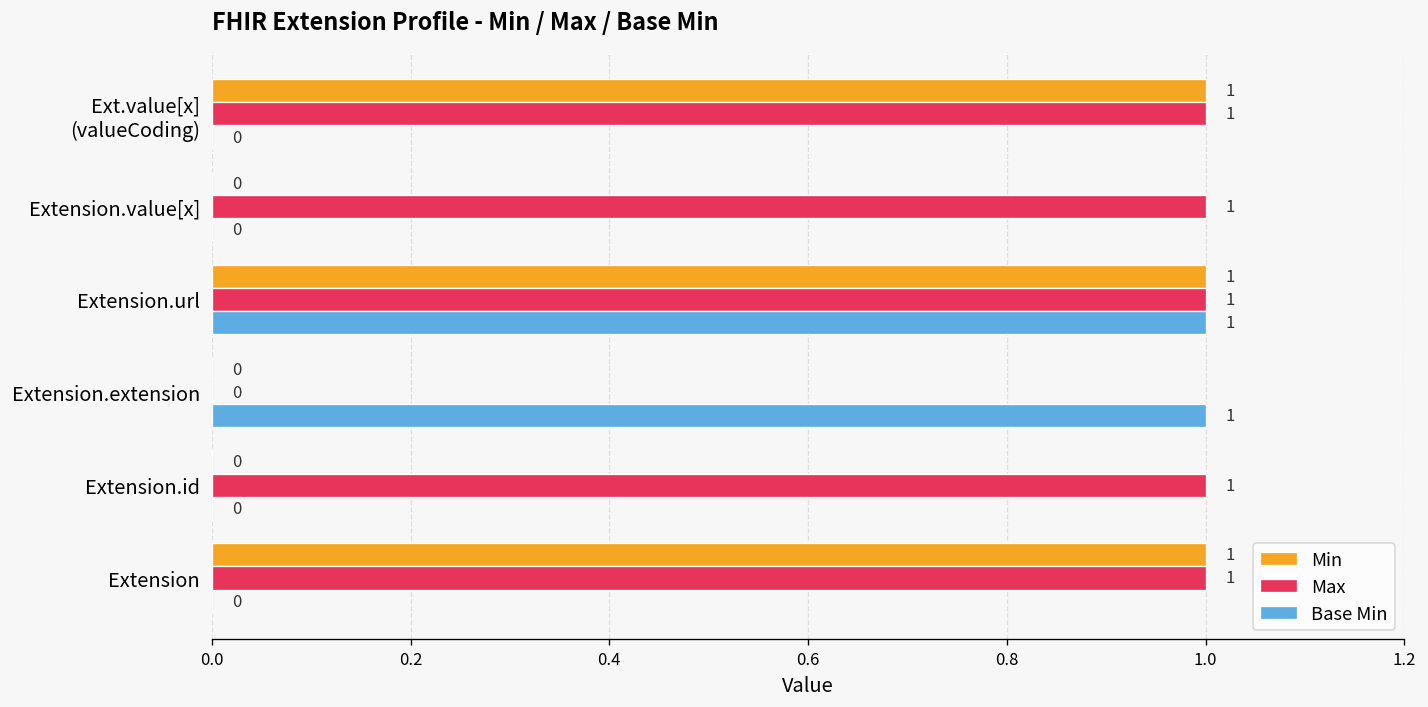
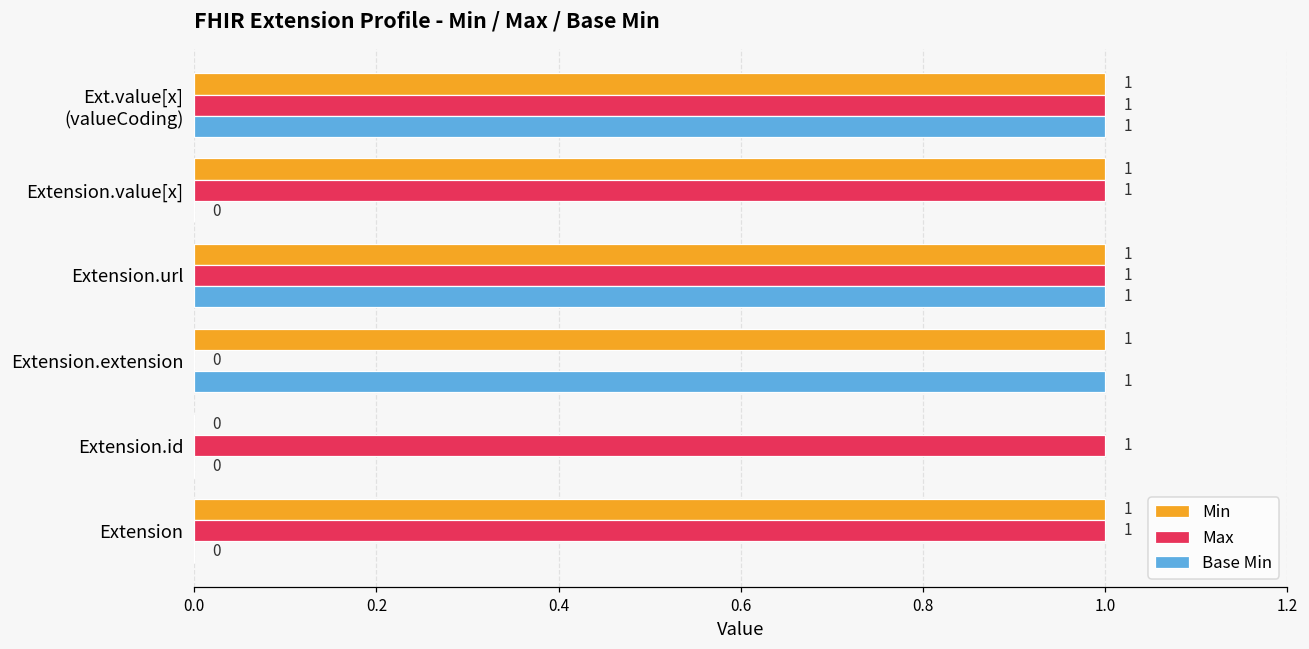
  {
    "Min": {
      "Ext.value[x] (valueCoding)": 1,
-     "Extension.value[x]": 0,
+     "Extension.value[x]": 1,
      "Extension.url": 1,
-     "Extension.extension": 0,
+     "Extension.extension": 1,
      "Extension.id": 0,
      "Extension": 1
    },
    "Max": {
      "Ext.value[x] (valueCoding)": 1,
      "Extension.value[x]": 1,
      "Extension.url": 1,
      "Extension.extension": 0,
      "Extension.id": 1,
      "Extension": 1
    },
    "Base Min": {
-     "Ext.value[x] (valueCoding)": 0,
+     "Ext.value[x] (valueCoding)": 1,
      "Extension.value[x]": 0,
      "Extension.url": 1,
      "Extension.extension": 1,
      "Extension.id": 0,
      "Extension": 0
    }
  }
